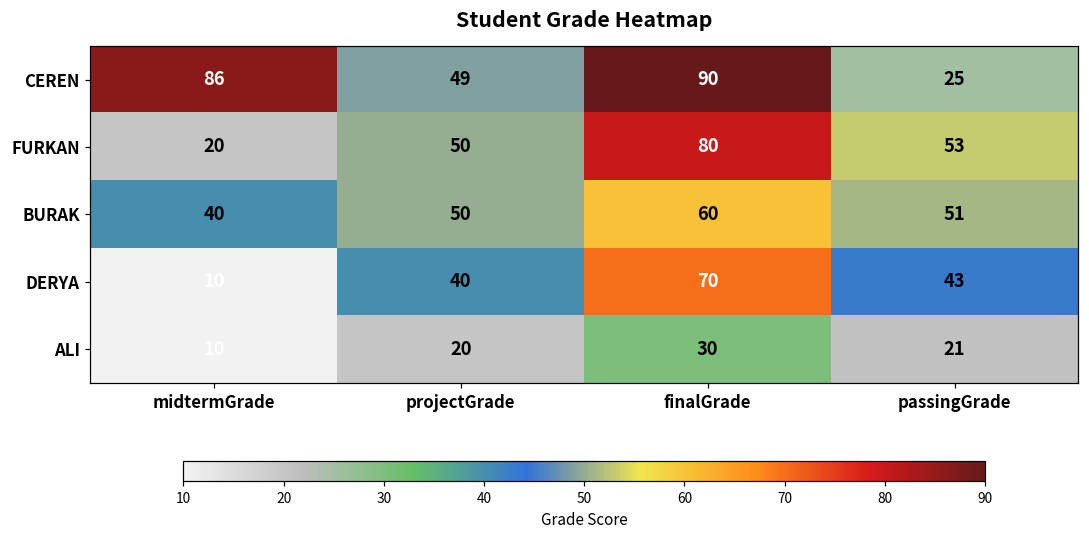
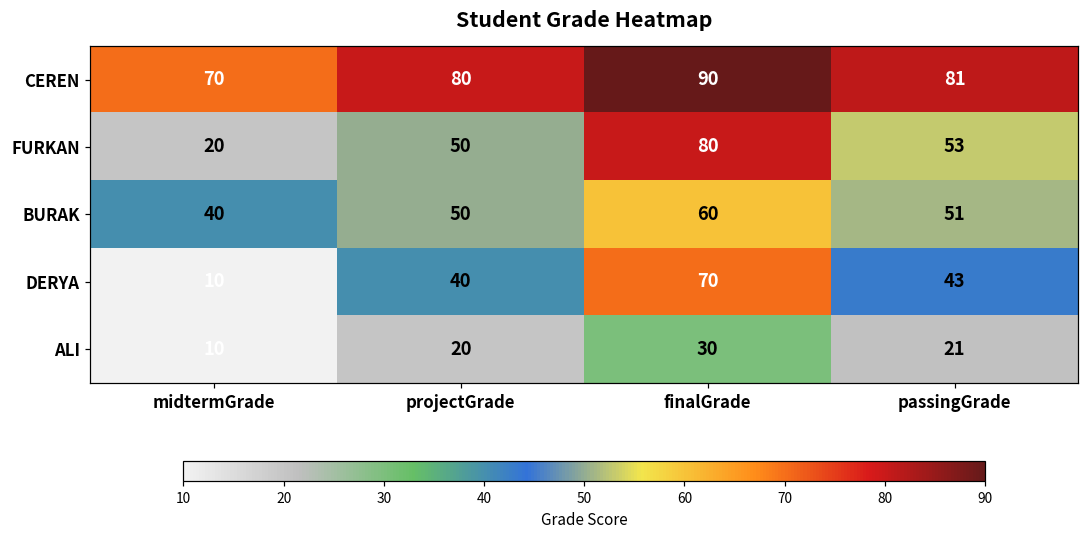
  {
    "CEREN": {
-     "midtermGrade": 86,
-     "projectGrade": 49,
+     "midtermGrade": 70,
+     "projectGrade": 80,
      "finalGrade": 90,
-     "passingGrade": 25
+     "passingGrade": 81
    },
    "FURKAN": {
      "midtermGrade": 20,
      "projectGrade": 50,
      "finalGrade": 80,
      "passingGrade": 53
    },
    "BURAK": {
      "midtermGrade": 40,
      "projectGrade": 50,
      "finalGrade": 60,
      "passingGrade": 51
    },
    "DERYA": {
      "projectGrade": 40,
      "finalGrade": 70,
      "passingGrade": 43
    },
    "ALI": {
      "projectGrade": 20,
      "finalGrade": 30,
      "passingGrade": 21
    }
  }
